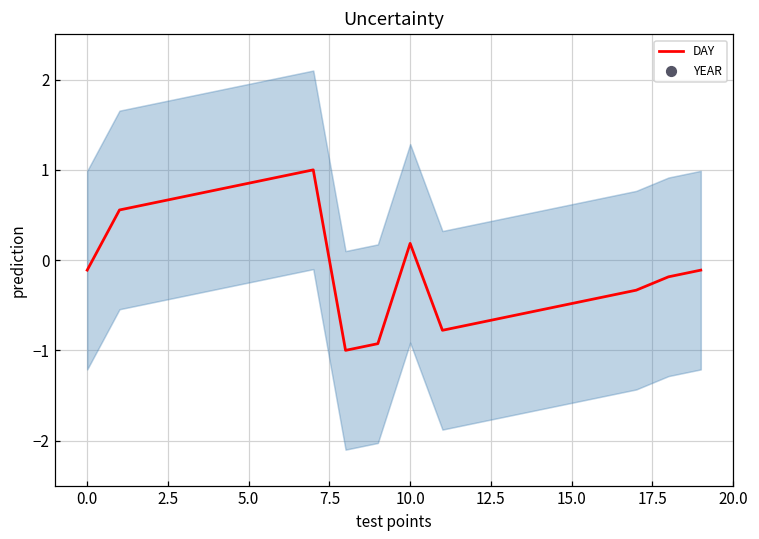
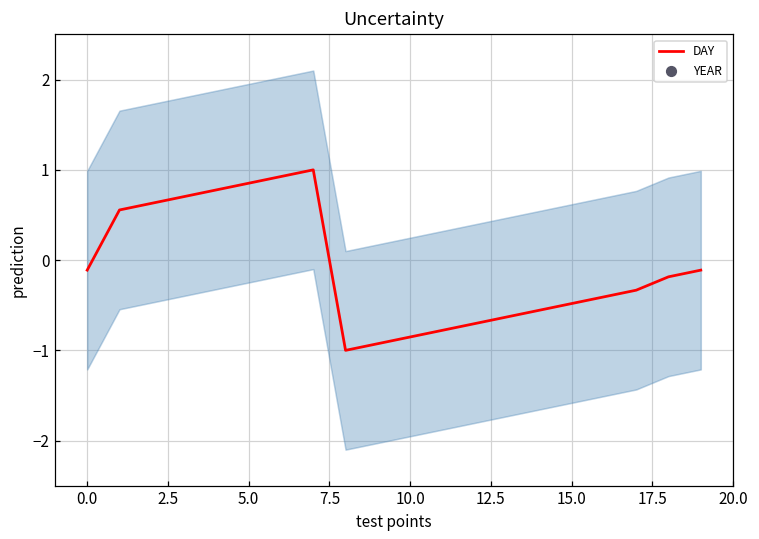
  {
    "DAY": {
      "0.0": -0.1,
      "5.0": 0.9,
-     "10.0": 0.2,
+     "10.0": -0.9,
      "15.0": -0.5
    }
  }
